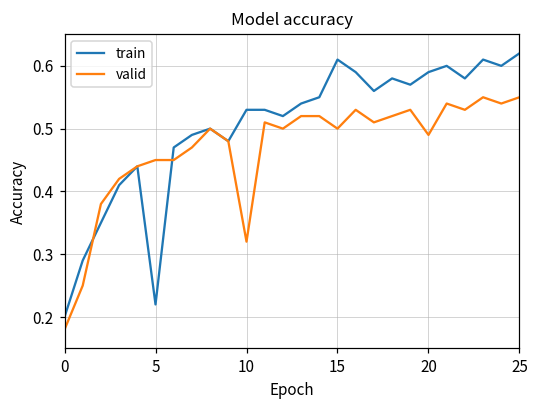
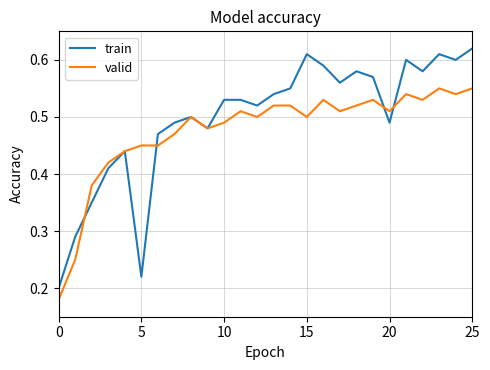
  {
    "train": {
      "0": 0.20,
      "5": 0.22,
      "10": 0.53,
      "15": 0.61,
-     "20": 0.59,
+     "20": 0.49,
      "25": 0.62
    },
    "valid": {
      "0": 0.18,
      "5": 0.45,
-     "10": 0.32,
+     "10": 0.49,
      "15": 0.50,
-     "20": 0.49,
+     "20": 0.51,
      "25": 0.55
    }
  }
